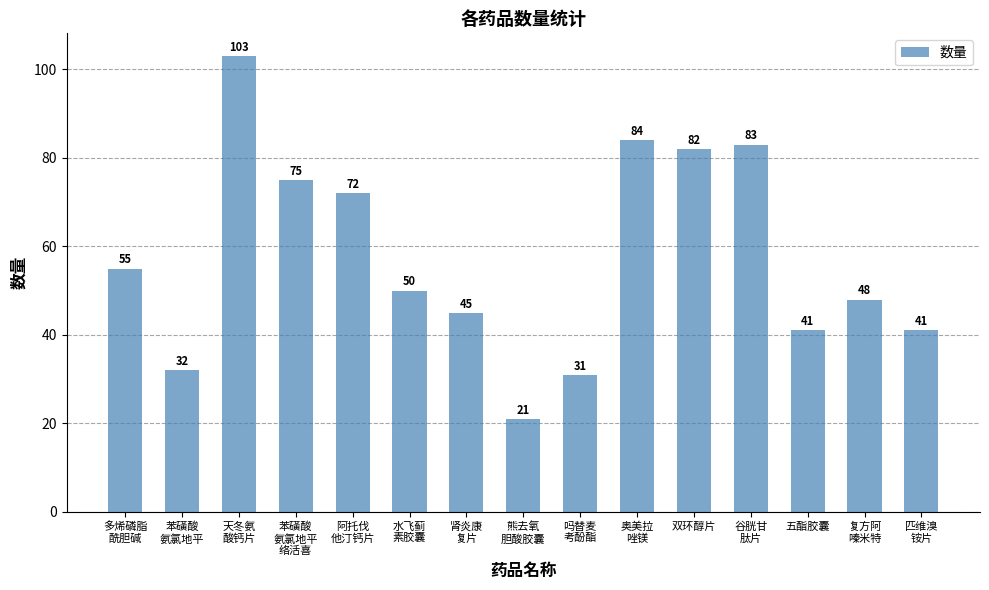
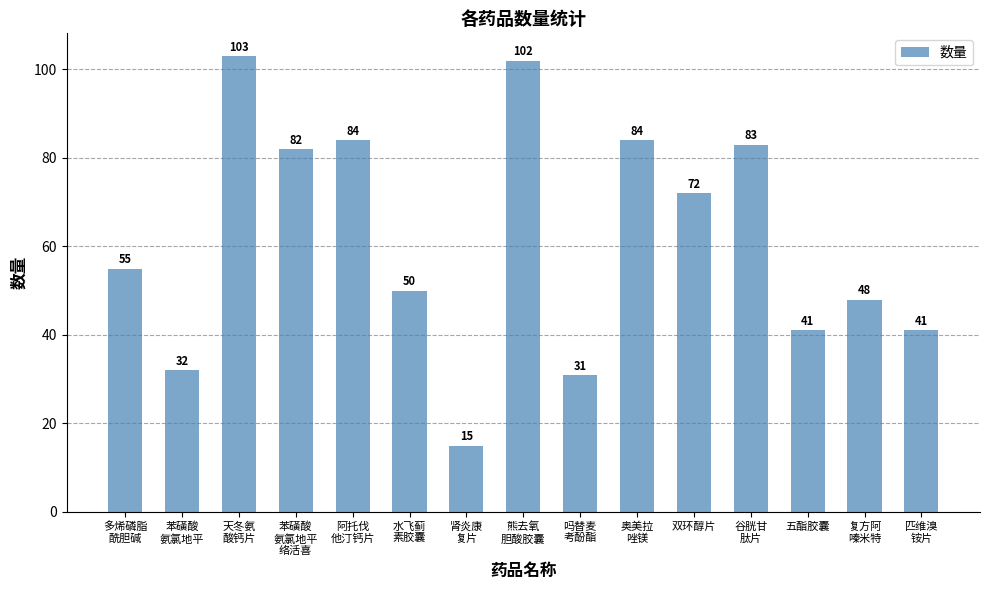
  {
    "多烯磷脂 酰胆碱": 55,
    "苯磺酸 氨氯地平": 32,
    "天冬氨 酸钙片": 103,
-   "苯磺酸 氨氯地平 络活喜": 75,
-   "阿托伐 他汀钙片": 72,
+   "苯磺酸 氨氯地平 络活喜": 82,
+   "阿托伐 他汀钙片": 84,
    "水飞蓟 素胶囊": 50,
-   "肾炎康 复片": 45,
-   "熊去氧 胆酸胶囊": 21,
+   "肾炎康 复片": 15,
+   "熊去氧 胆酸胶囊": 102,
    "吗替麦 考酚酯": 31,
    "奥美拉 唑镁": 84,
-   "双环醇片": 82,
+   "双环醇片": 72,
    "谷胱甘 肽片": 83,
    "五酯胶囊": 41,
    "复方阿 嗪米特": 48,
    "匹维溴 铵片": 41
  }
